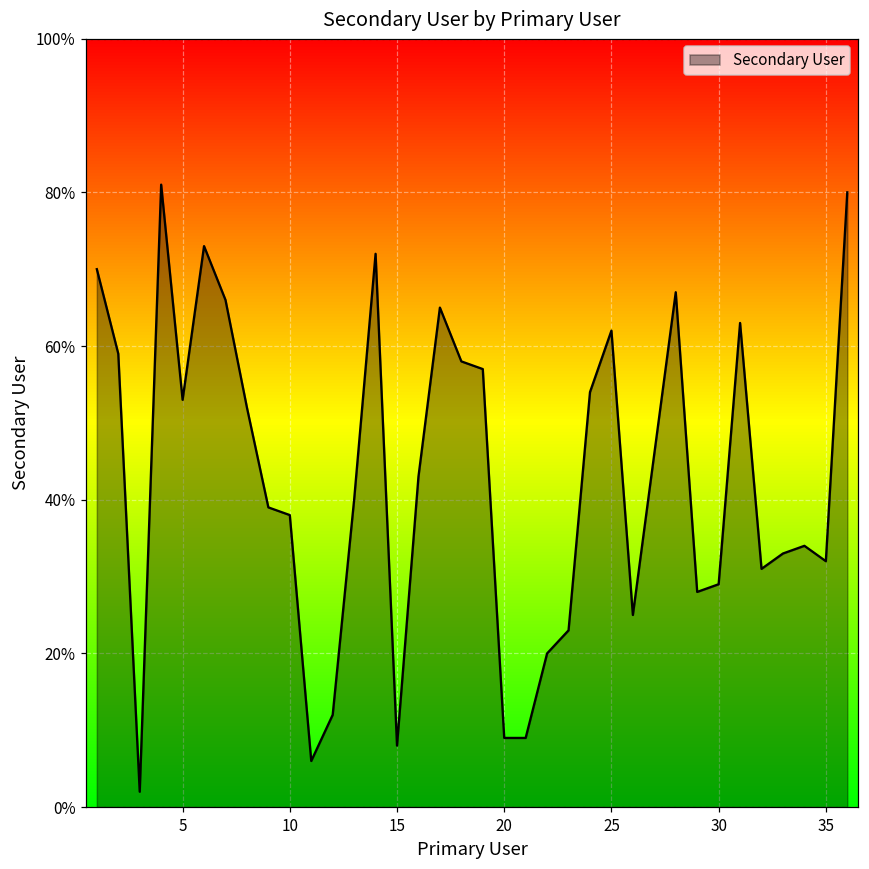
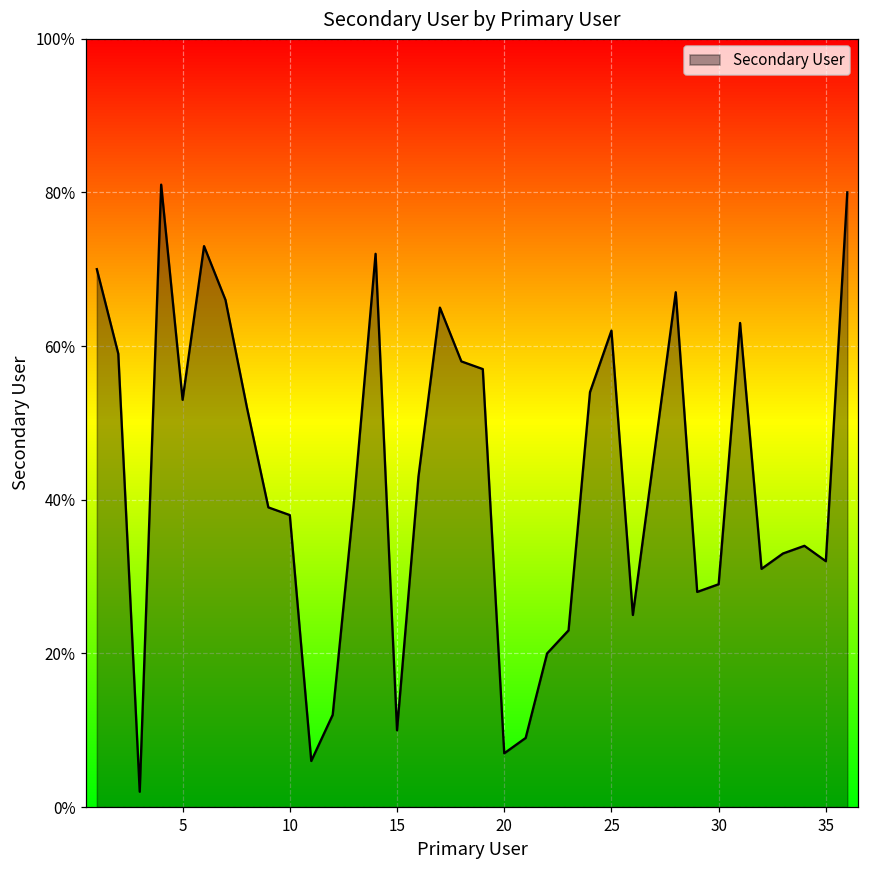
  {
    "5": "53%",
    "10": "38%",
-   "15": "8%",
-   "20": "9%",
+   "15": "10%",
+   "20": "7%",
    "25": "62%",
    "30": "29%",
    "35": "32%"
  }
